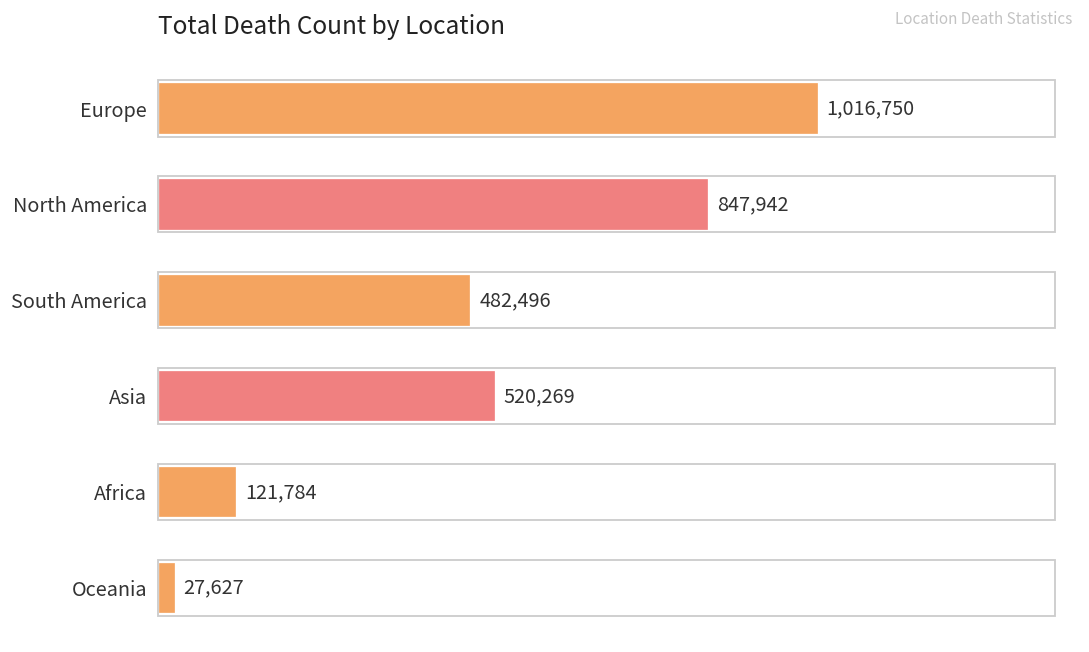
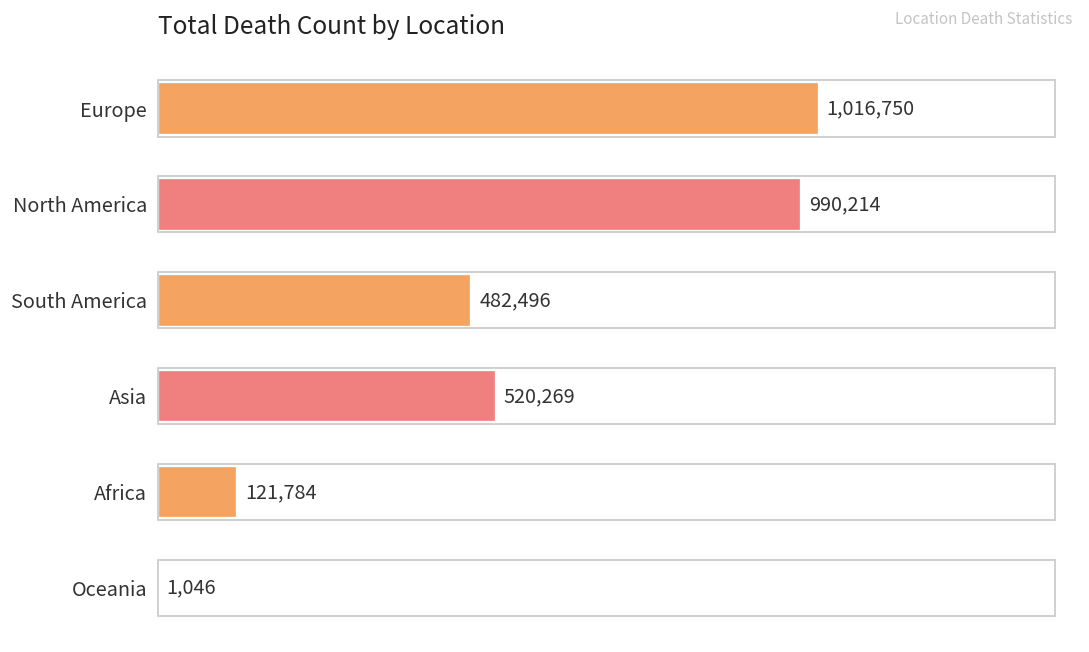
  {
    "Europe": "1,016,750",
-   "North America": "847,942",
+   "North America": "990,214",
    "South America": "482,496",
    "Asia": "520,269",
    "Africa": "121,784",
-   "Oceania": "27,627"
+   "Oceania": "1,046"
  }
